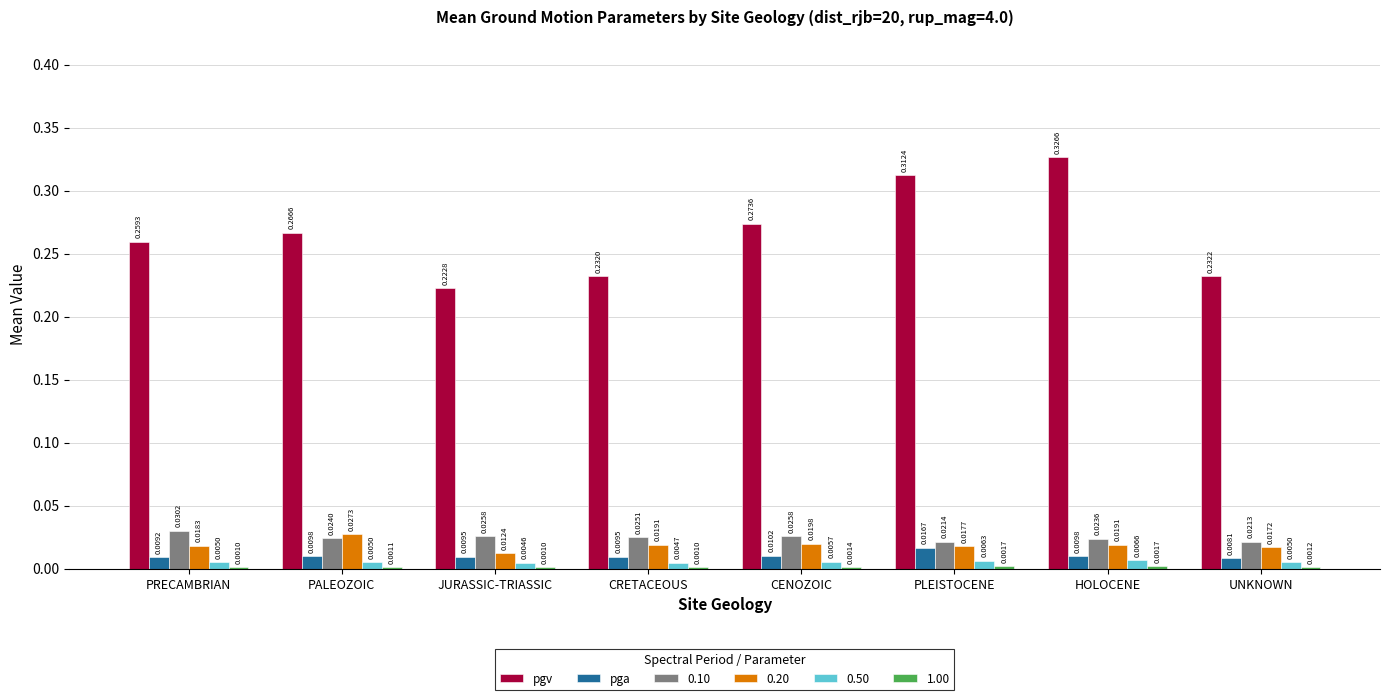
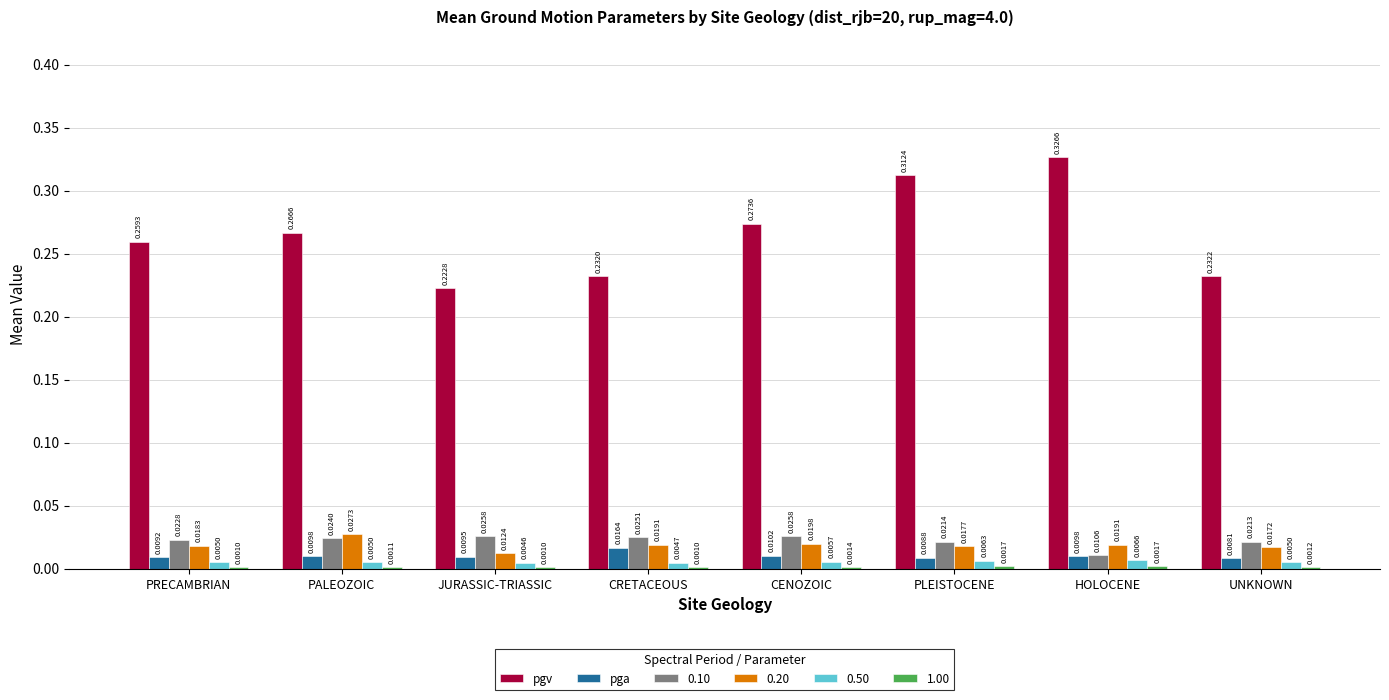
  {
    "pgv": {
      "PRECAMBRIAN": 0.2593,
      "PALEOZOIC": 0.2666,
      "JURASSIC-TRIASSIC": 0.2228,
      "CRETACEOUS": 0.2320,
      "CENOZOIC": 0.2736,
      "PLEISTOCENE": 0.3124,
      "HOLOCENE": 0.3266,
      "UNKNOWN": 0.2322
    },
    "pga": {
      "PRECAMBRIAN": 0.0092,
      "PALEOZOIC": 0.0098,
      "JURASSIC-TRIASSIC": 0.0095,
-     "CRETACEOUS": 0.0095,
+     "CRETACEOUS": 0.0164,
      "CENOZOIC": 0.0102,
-     "PLEISTOCENE": 0.0167,
+     "PLEISTOCENE": 0.0088,
      "HOLOCENE": 0.0098,
      "UNKNOWN": 0.0081
    },
    "0.10": {
-     "PRECAMBRIAN": 0.0302,
+     "PRECAMBRIAN": 0.0228,
      "PALEOZOIC": 0.0240,
      "JURASSIC-TRIASSIC": 0.0258,
      "CRETACEOUS": 0.0251,
      "CENOZOIC": 0.0258,
      "PLEISTOCENE": 0.0214,
-     "HOLOCENE": 0.0236,
+     "HOLOCENE": 0.0106,
      "UNKNOWN": 0.0213
    },
    "0.20": {
      "PRECAMBRIAN": 0.0183,
      "PALEOZOIC": 0.0273,
      "JURASSIC-TRIASSIC": 0.0124,
      "CRETACEOUS": 0.0191,
      "CENOZOIC": 0.0198,
      "PLEISTOCENE": 0.0177,
      "HOLOCENE": 0.0191,
      "UNKNOWN": 0.0172
    },
    "0.50": {
      "PRECAMBRIAN": 0.0050,
      "PALEOZOIC": 0.0050,
      "JURASSIC-TRIASSIC": 0.0046,
      "CRETACEOUS": 0.0047,
      "CENOZOIC": 0.0057,
      "PLEISTOCENE": 0.0063,
      "HOLOCENE": 0.0066,
      "UNKNOWN": 0.0050
    },
    "1.00": {
      "PRECAMBRIAN": 0.0010,
      "PALEOZOIC": 0.0011,
      "JURASSIC-TRIASSIC": 0.0010,
      "CRETACEOUS": 0.0010,
      "CENOZOIC": 0.0014,
      "PLEISTOCENE": 0.0017,
      "HOLOCENE": 0.0017,
      "UNKNOWN": 0.0012
    }
  }
